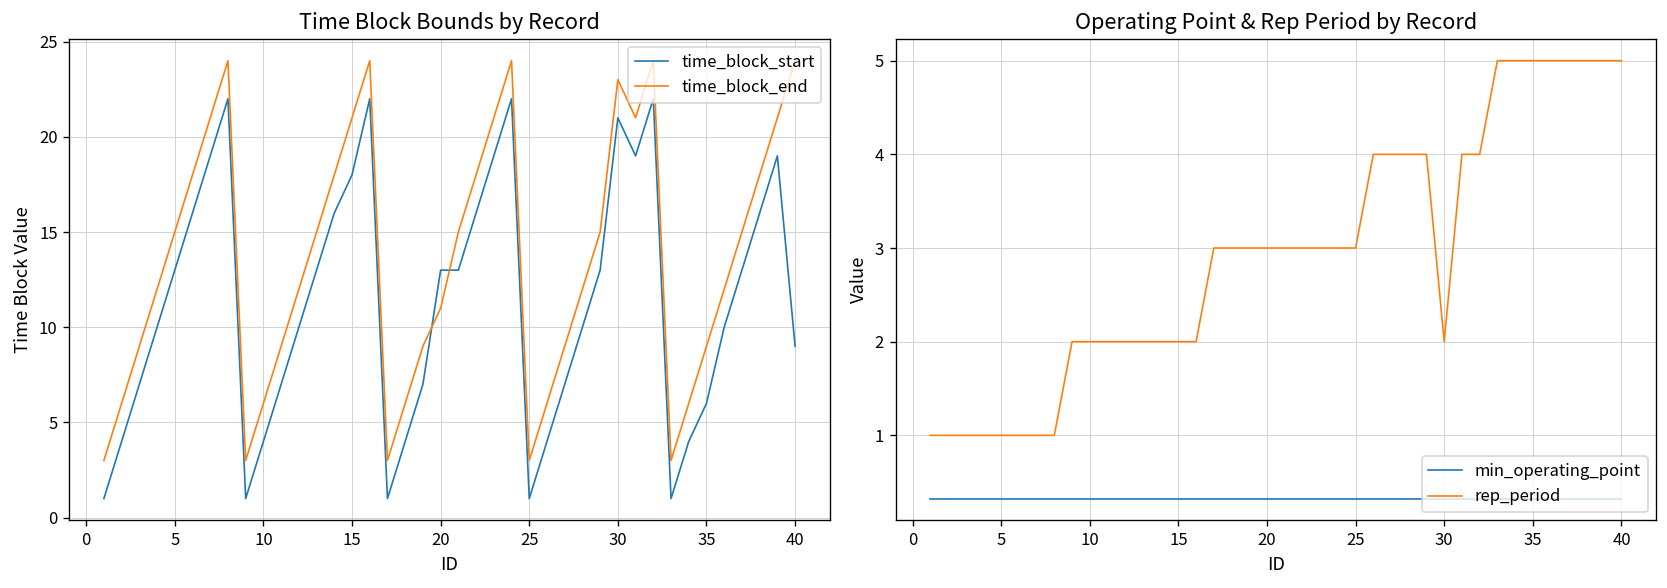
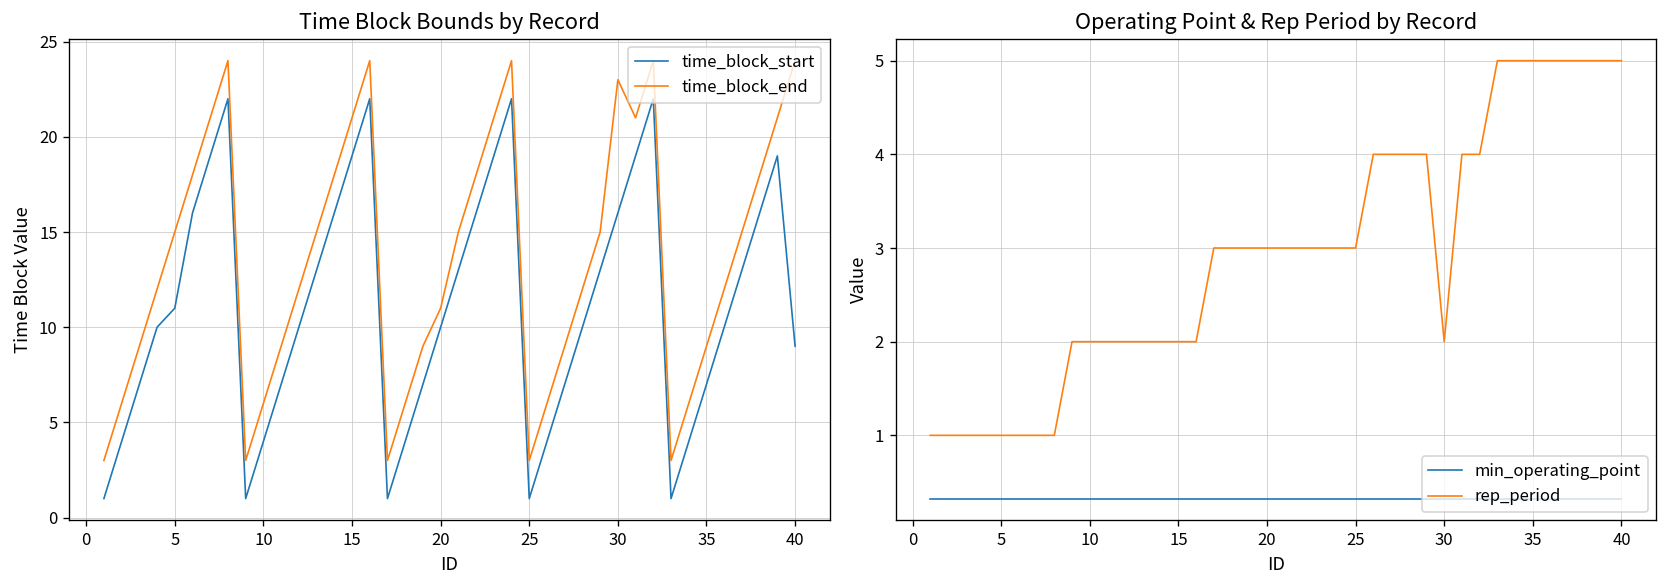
  {
    "Time Block Bounds by Record": {
      "time_block_start": {
-       "5": 13,
+       "5": 11,
        "10": 4,
-       "15": 18,
-       "20": 13,
+       "15": 19,
+       "20": 10,
        "25": 1,
-       "30": 21,
-       "35": 6,
+       "30": 16,
+       "35": 7,
        "40": 9
      },
      "time_block_end": {
        "5": 15,
        "10": 6,
        "15": 21,
        "20": 11,
        "25": 3,
        "30": 23,
        "35": 9
      }
    },
    "Operating Point & Rep Period by Record": {
      "min_operating_point": {
        "5": 0.3,
        "10": 0.3,
        "15": 0.3,
        "20": 0.3,
        "25": 0.3
      },
      "rep_period": {
        "5": 1.0,
        "10": 2.0,
        "15": 2.0,
        "20": 3.0,
        "25": 3.0,
        "30": 2.0,
        "35": 5.0,
        "40": 5.0
      }
    }
  }
